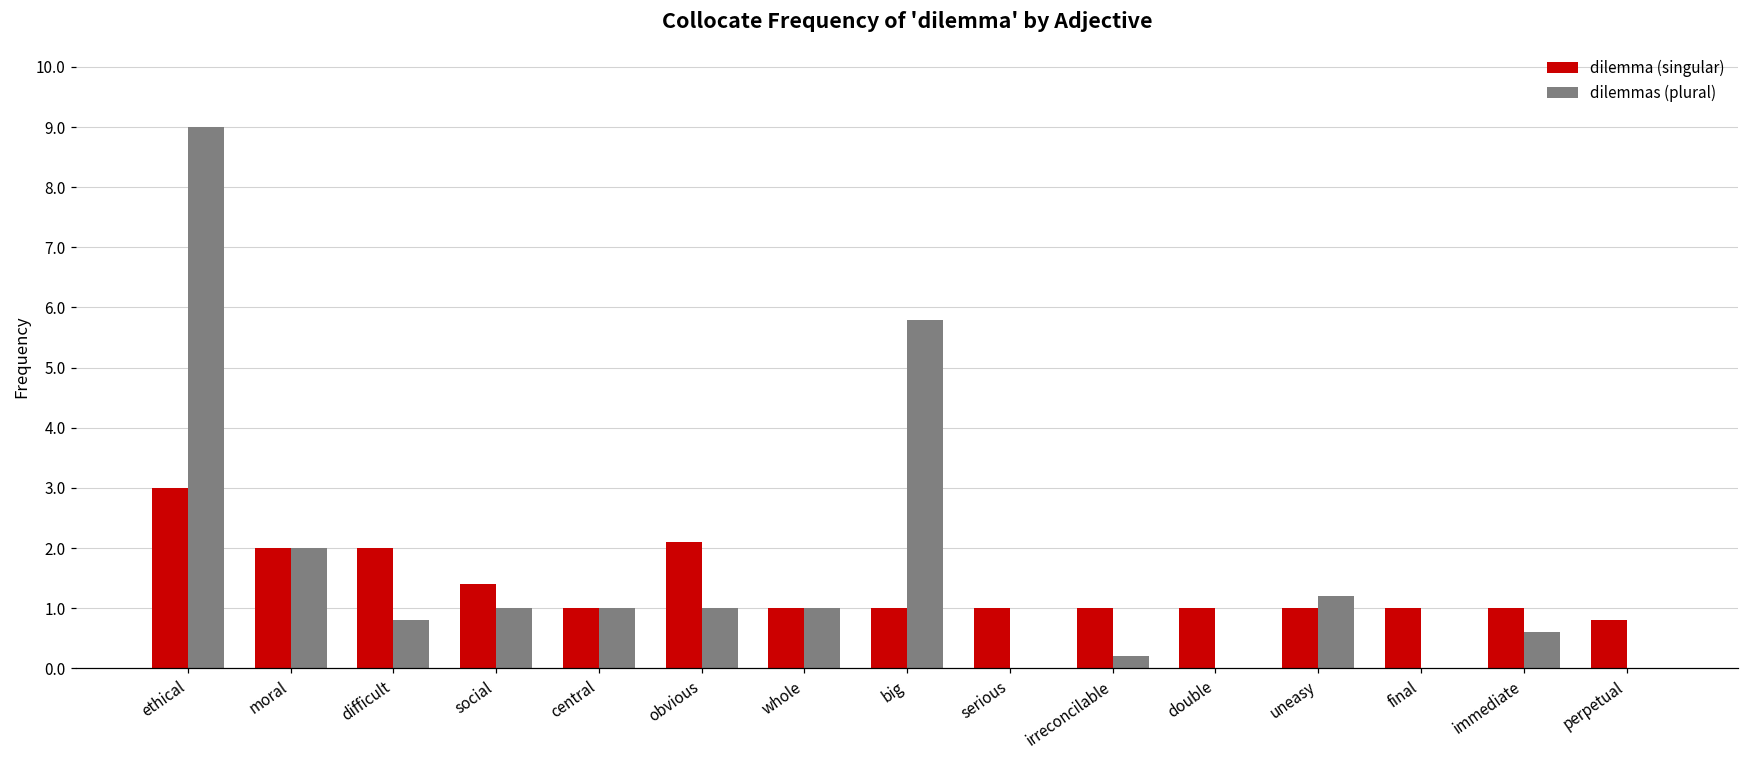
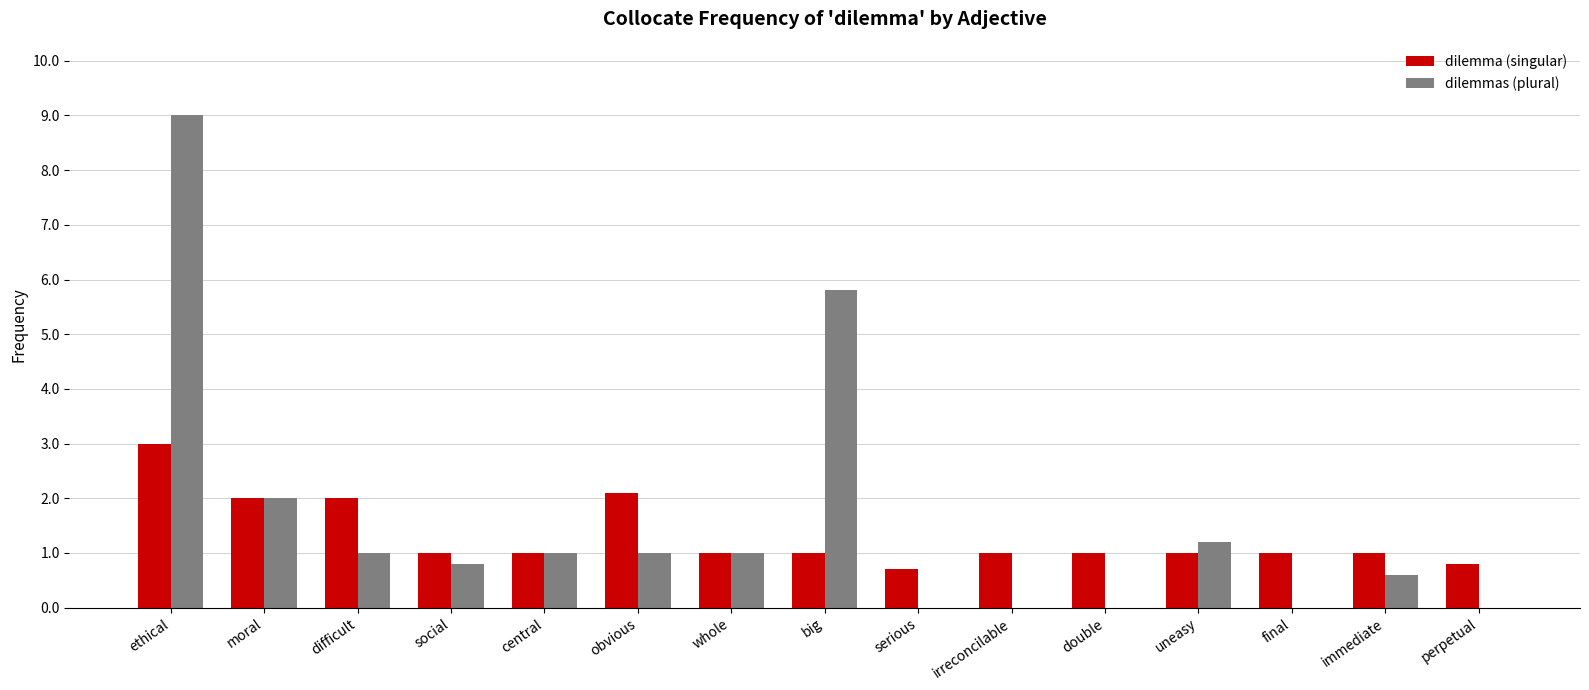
  {
    "dilemma (singular)": {
      "ethical": 3.0,
      "moral": 2.0,
      "difficult": 2.0,
-     "social": 1.4,
+     "social": 1.0,
      "central": 1.0,
      "obvious": 2.1,
      "whole": 1.0,
      "big": 1.0,
-     "serious": 1.0,
+     "serious": 0.7,
      "irreconcilable": 1.0,
      "double": 1.0,
      "uneasy": 1.0,
      "final": 1.0,
      "immediate": 1.0,
      "perpetual": 0.8
    },
    "dilemmas (plural)": {
      "ethical": 9.0,
      "moral": 2.0,
-     "difficult": 0.8,
-     "social": 1.0,
+     "difficult": 1.0,
+     "social": 0.8,
      "central": 1.0,
      "obvious": 1.0,
      "whole": 1.0,
      "big": 5.8,
      "serious": 0.0,
-     "irreconcilable": 0.2,
+     "irreconcilable": 0.0,
      "double": 0.0,
      "uneasy": 1.2,
      "final": 0.0,
      "immediate": 0.6,
      "perpetual": 0.0
    }
  }
